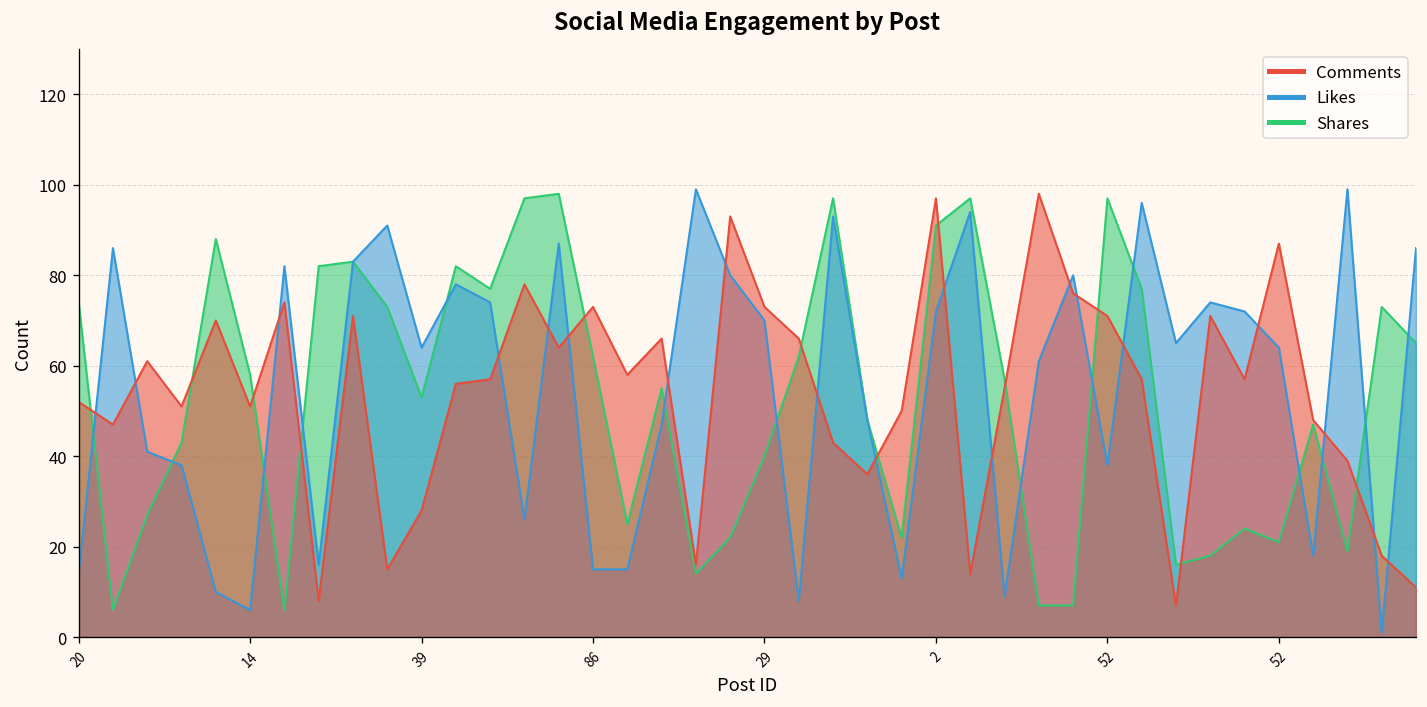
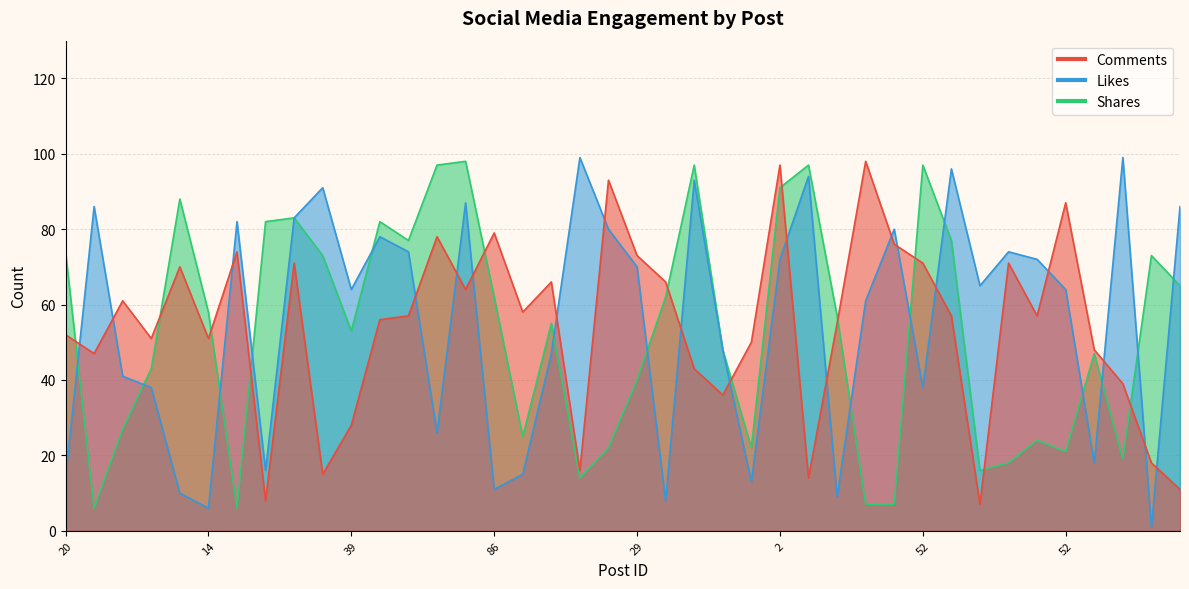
  {
    "Shares": {
      "20": 74,
      "86": 62
    },
    "Likes": {
      "20": 14,
-     "86": 15
+     "86": 11
    },
    "Comments": {
      "20": 52,
-     "86": 73
+     "86": 79
    }
  }
